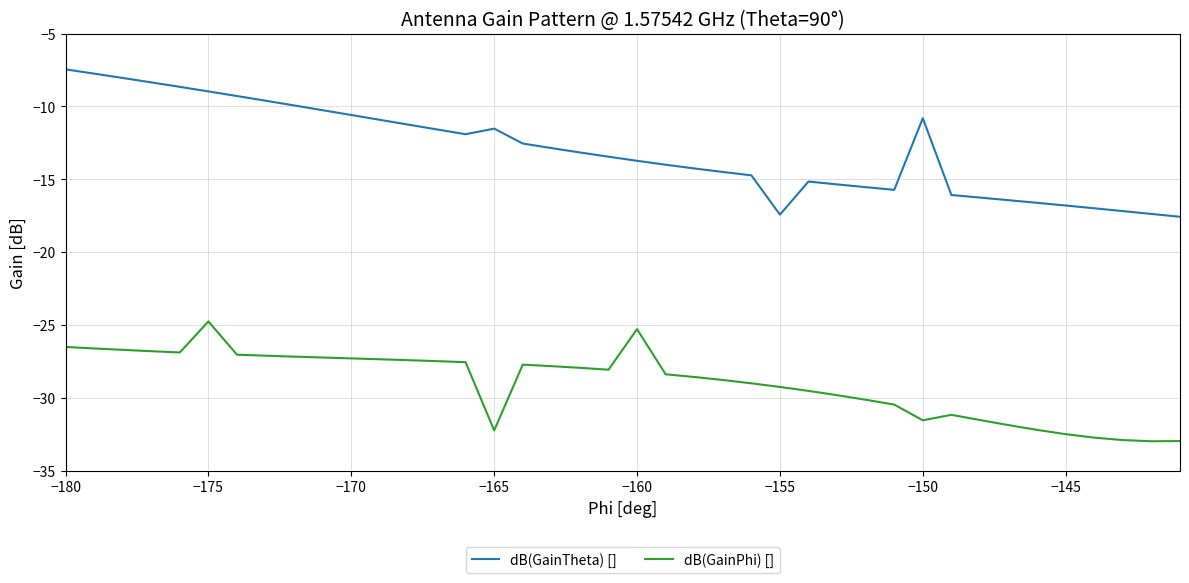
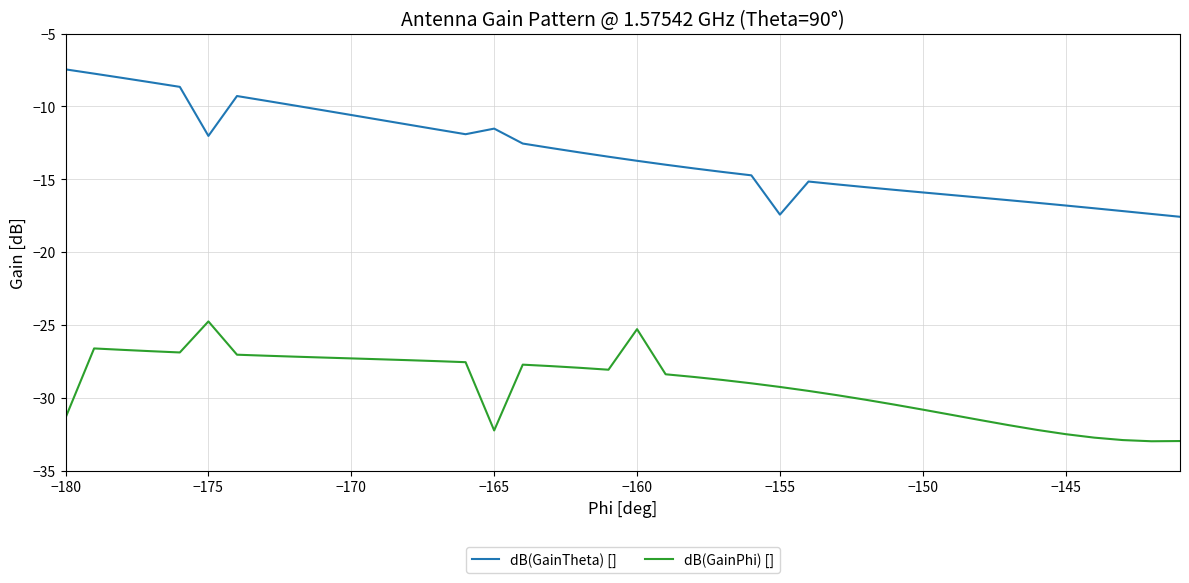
  {
    "dB(GainTheta) []": {
      "−180": -7.5,
-     "−175": -9.0,
+     "−175": -12.0,
      "−170": -10.6,
      "−165": -11.5,
      "−160": -13.7,
      "−155": -17.4,
-     "−150": -10.8,
+     "−150": -15.9,
      "−145": -16.8
    },
    "dB(GainPhi) []": {
-     "−180": -26.5,
+     "−180": -31.4,
      "−175": -24.8,
      "−170": -27.3,
      "−165": -32.2,
      "−160": -25.3,
      "−155": -29.3,
-     "−150": -31.5,
+     "−150": -30.8,
      "−145": -32.5
    }
  }
